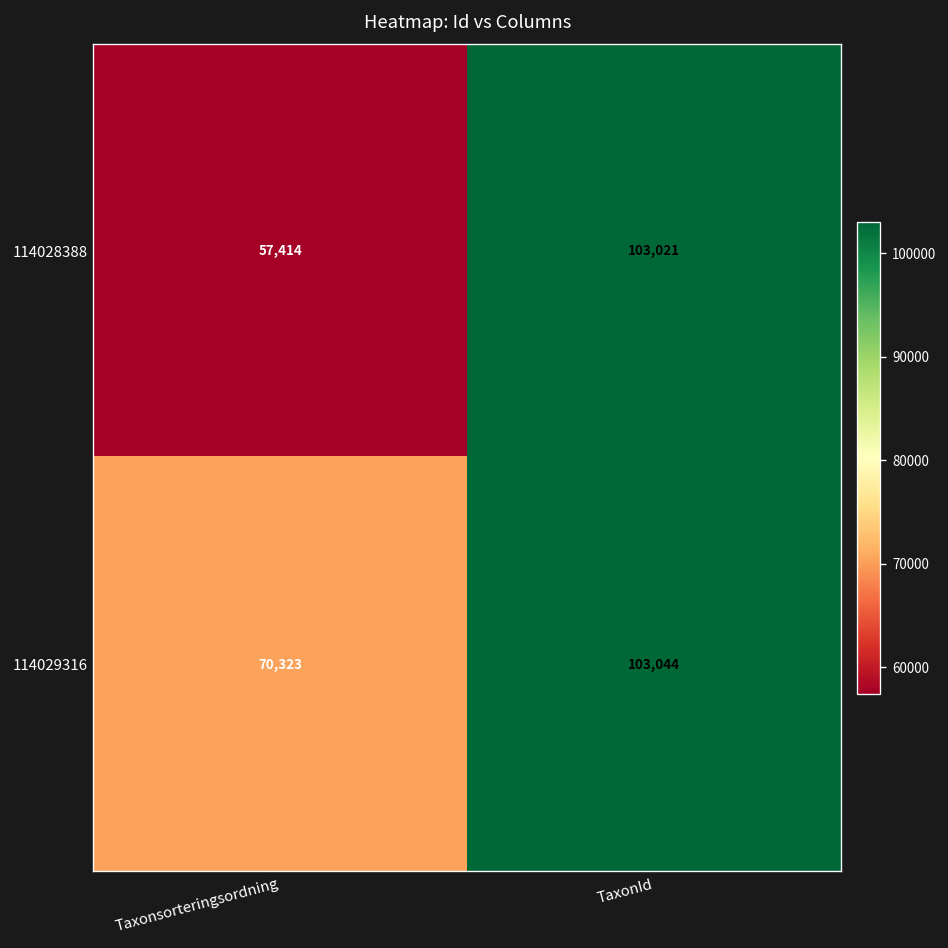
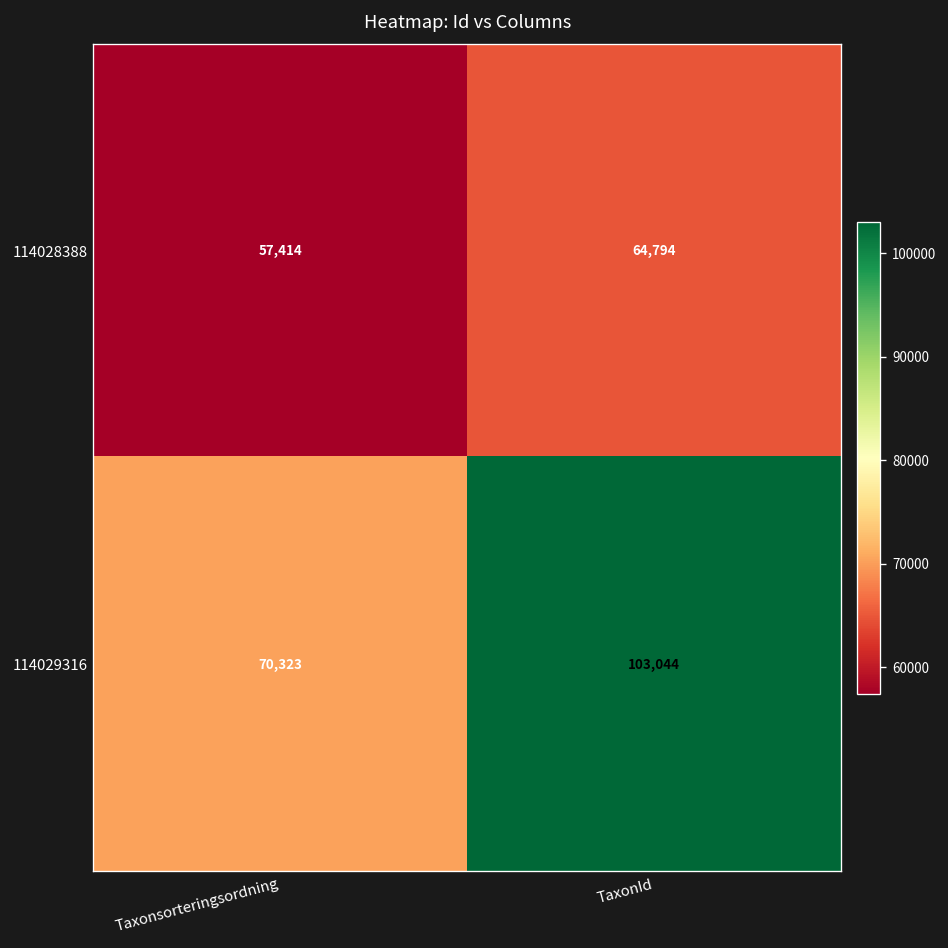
  {
    "114028388": {
      "Taxonsorteringsordning": "57,414",
-     "TaxonId": "103,021"
+     "TaxonId": "64,794"
    },
    "114029316": {
      "Taxonsorteringsordning": "70,323",
      "TaxonId": "103,044"
    }
  }
